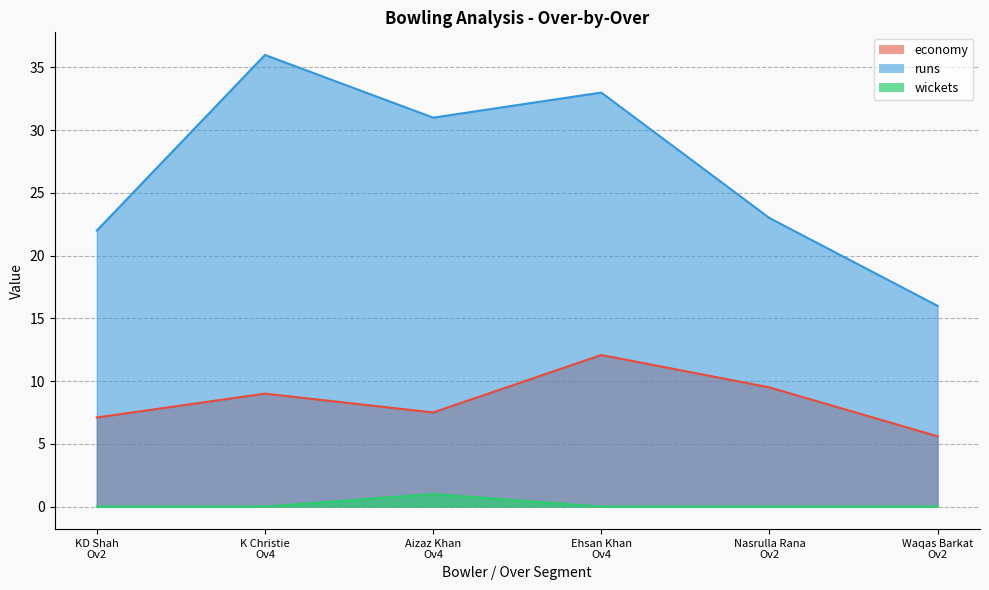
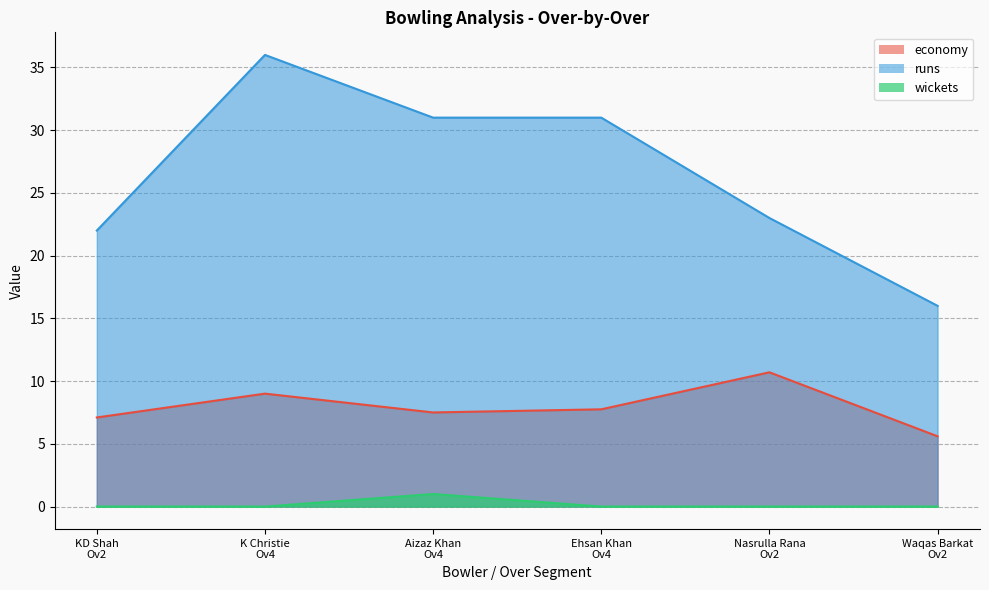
  {
    "economy": {
      "KD Shah Ov2": 7.1,
      "K Christie Ov4": 9.0,
      "Aizaz Khan Ov4": 7.5,
-     "Ehsan Khan Ov4": 12.1,
-     "Nasrulla Rana Ov2": 9.5,
+     "Ehsan Khan Ov4": 7.8,
+     "Nasrulla Rana Ov2": 10.7,
      "Waqas Barkat Ov2": 5.6
    },
    "runs": {
      "KD Shah Ov2": 22,
      "K Christie Ov4": 36,
      "Aizaz Khan Ov4": 31,
-     "Ehsan Khan Ov4": 33,
+     "Ehsan Khan Ov4": 31,
      "Nasrulla Rana Ov2": 23,
      "Waqas Barkat Ov2": 16
    },
    "wickets": {
      "KD Shah Ov2": 0.0,
      "K Christie Ov4": 0.0,
      "Aizaz Khan Ov4": 1.0,
      "Ehsan Khan Ov4": 0.0,
      "Nasrulla Rana Ov2": 0.0,
      "Waqas Barkat Ov2": 0.0
    }
  }
